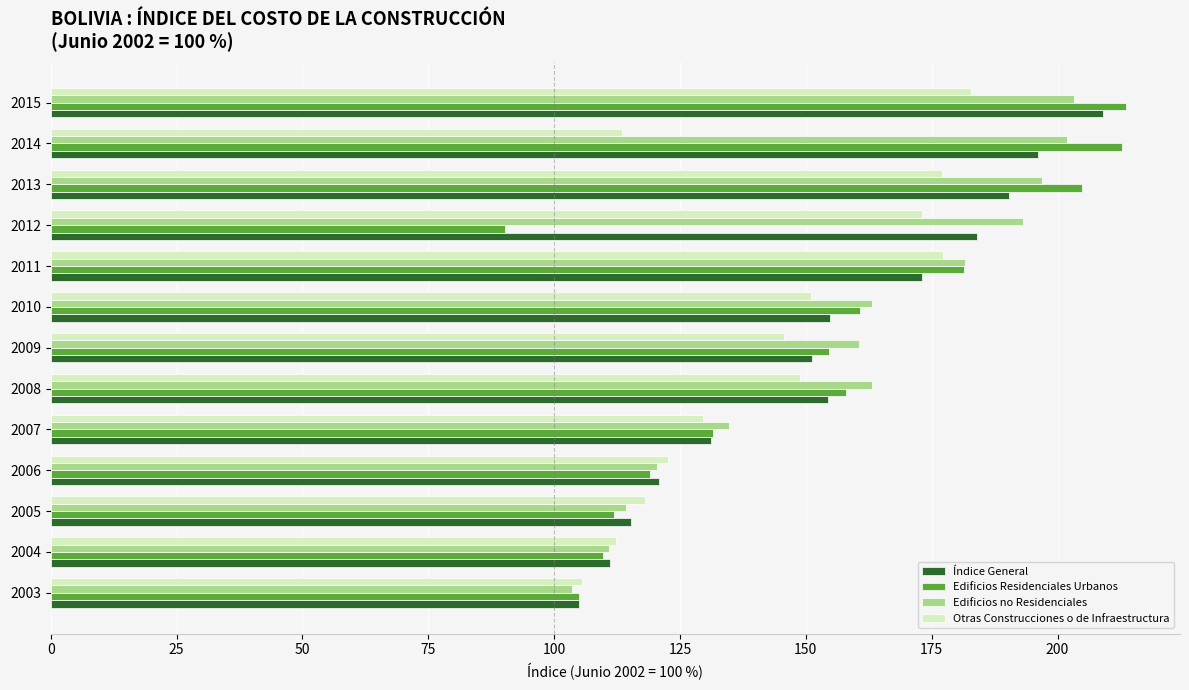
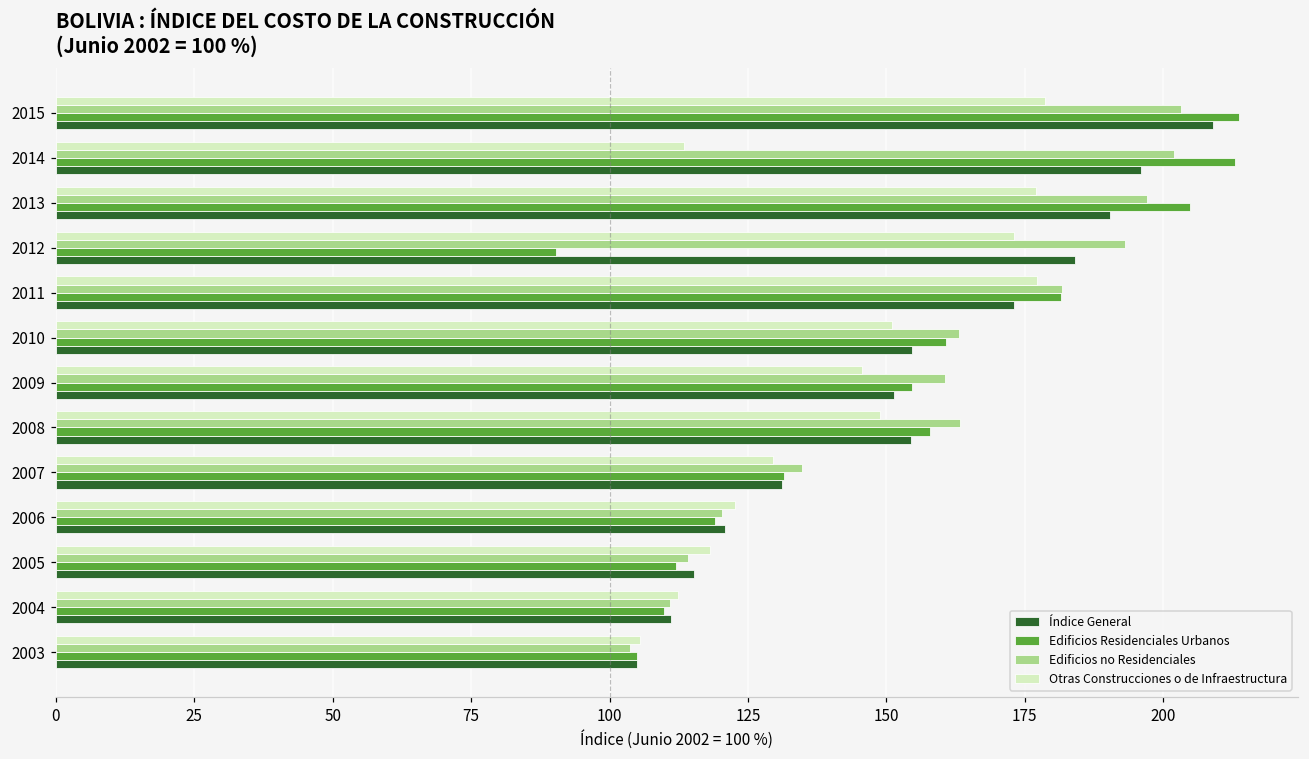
  {
    "Índice General": {
      "2015": 209,
      "2014": 196,
      "2013": 190,
      "2012": 184,
      "2011": 173,
      "2010": 155,
      "2009": 151,
      "2008": 154,
      "2007": 131,
      "2006": 121,
      "2005": 115,
      "2004": 111,
      "2003": 105
    },
    "Edificios Residenciales Urbanos": {
      "2015": 214,
      "2014": 213,
      "2013": 205,
      "2012": 90,
      "2011": 181,
      "2010": 161,
      "2009": 155,
      "2008": 158,
      "2007": 131,
      "2006": 119,
      "2005": 112,
      "2004": 110,
      "2003": 105
    },
    "Edificios no Residenciales": {
      "2015": 203,
      "2014": 202,
      "2013": 197,
      "2012": 193,
      "2011": 182,
      "2010": 163,
      "2009": 161,
      "2008": 163,
      "2007": 135,
      "2006": 120,
      "2005": 114,
      "2004": 111,
      "2003": 104
    },
    "Otras Construcciones o de Infraestructura": {
-     "2015": 183,
+     "2015": 179,
      "2014": 113,
      "2013": 177,
      "2012": 173,
      "2011": 177,
      "2010": 151,
      "2009": 146,
      "2008": 149,
      "2007": 130,
      "2006": 123,
      "2005": 118,
      "2004": 112,
      "2003": 106
    }
  }
